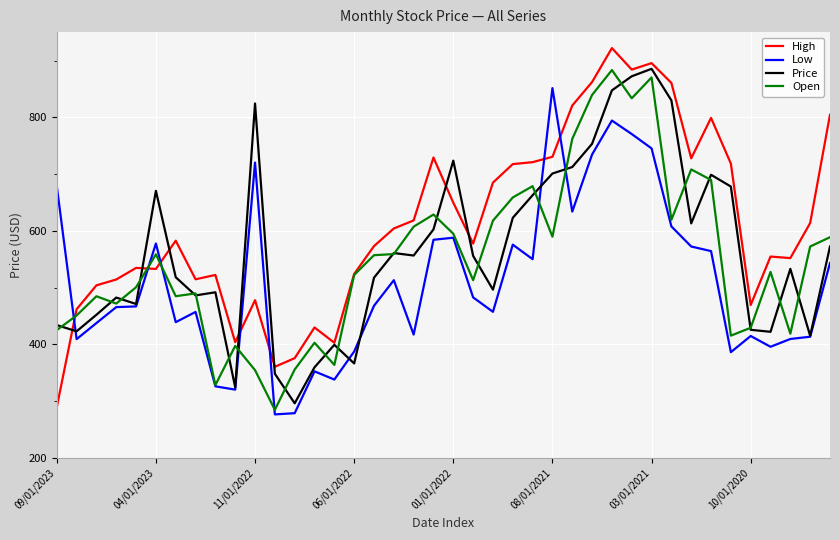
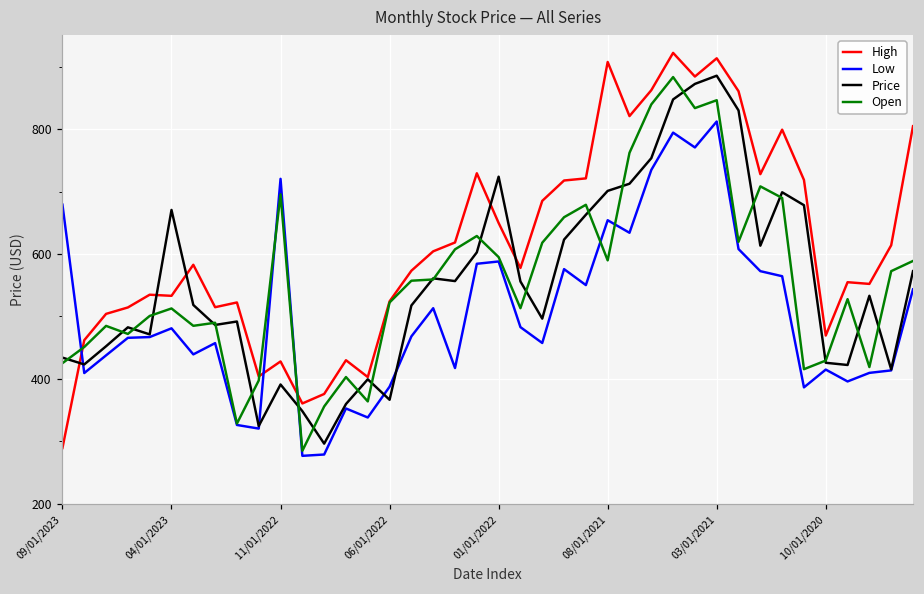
  {
    "High": {
      "09/01/2023": 290,
      "04/01/2023": 530,
-     "11/01/2022": 480,
+     "11/01/2022": 430,
      "01/01/2022": 650,
-     "08/01/2021": 730,
-     "03/01/2021": 900,
+     "08/01/2021": 910,
+     "03/01/2021": 910,
      "10/01/2020": 470
    },
    "Low": {
      "09/01/2023": 680,
-     "04/01/2023": 580,
+     "04/01/2023": 480,
      "11/01/2022": 720,
      "06/01/2022": 390,
      "01/01/2022": 590,
-     "08/01/2021": 850,
-     "03/01/2021": 750,
+     "08/01/2021": 650,
+     "03/01/2021": 810,
      "10/01/2020": 410
    },
    "Price": {
      "09/01/2023": 430,
      "04/01/2023": 670,
-     "11/01/2022": 820,
+     "11/01/2022": 390,
      "06/01/2022": 370,
      "01/01/2022": 720,
      "08/01/2021": 700,
      "03/01/2021": 890
    },
    "Open": {
      "09/01/2023": 430,
-     "04/01/2023": 560,
-     "11/01/2022": 350,
+     "04/01/2023": 510,
+     "11/01/2022": 700,
      "01/01/2022": 600,
      "08/01/2021": 590,
-     "03/01/2021": 870
+     "03/01/2021": 850
    }
  }
